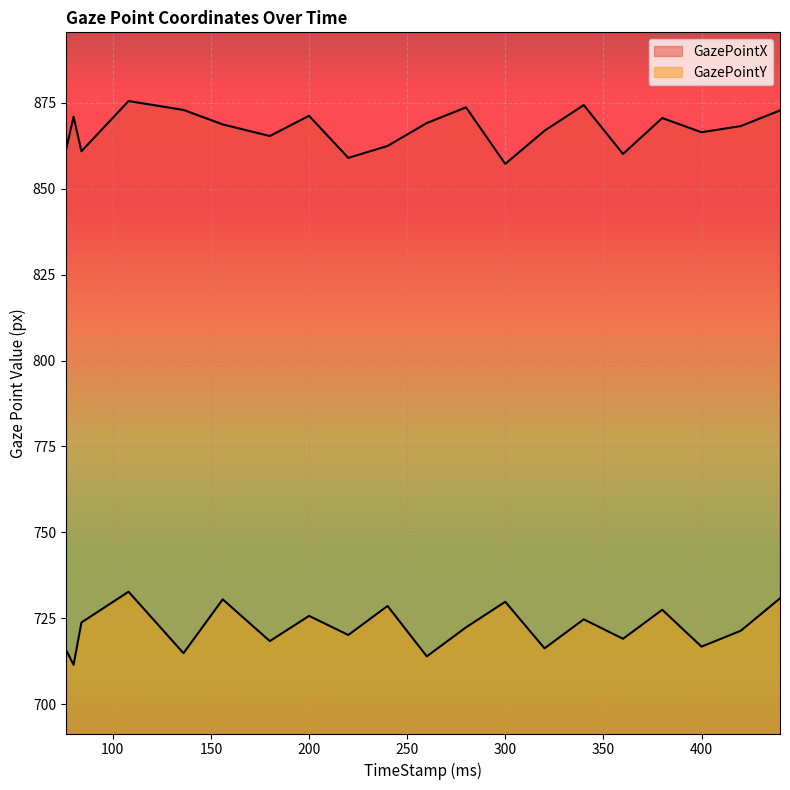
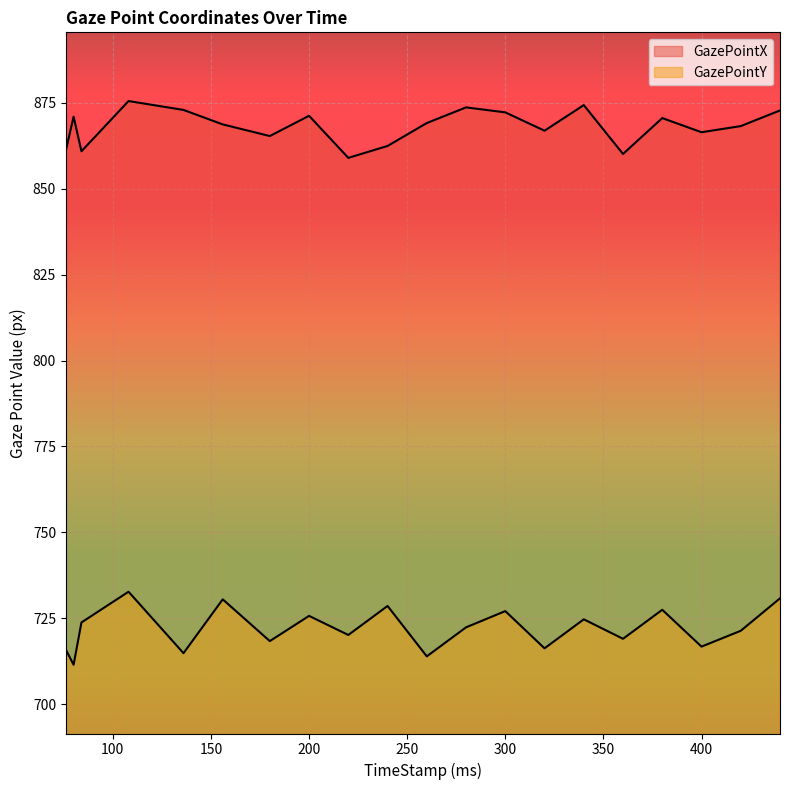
  {
    "GazePointX": {
      "200": 871,
-     "300": 857,
+     "300": 872,
      "400": 866
    },
    "GazePointY": {
      "200": 726,
-     "300": 730,
+     "300": 727,
      "400": 717
    }
  }
